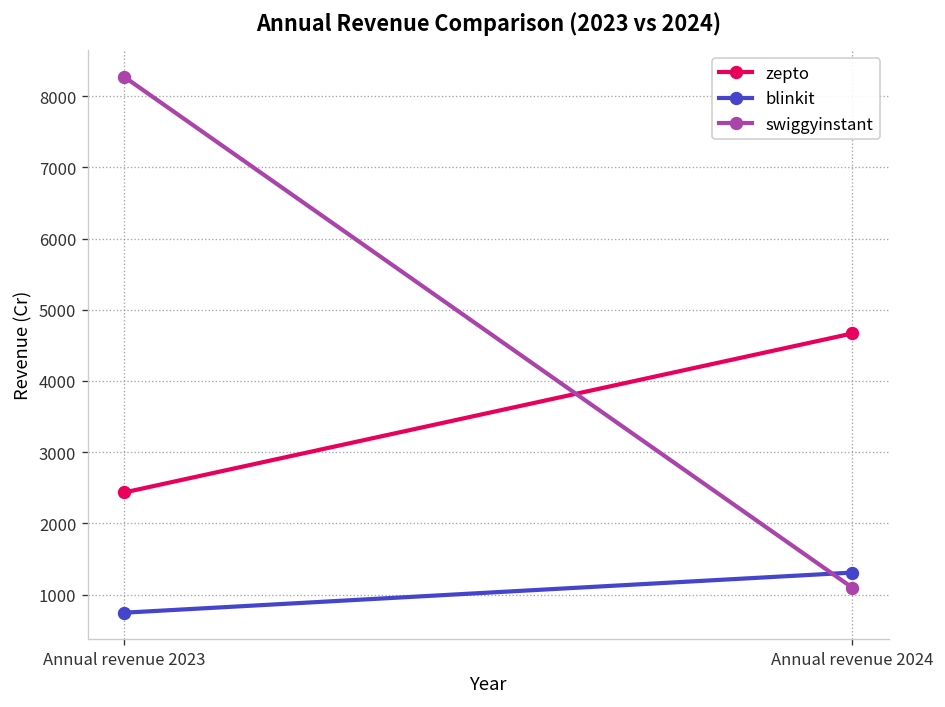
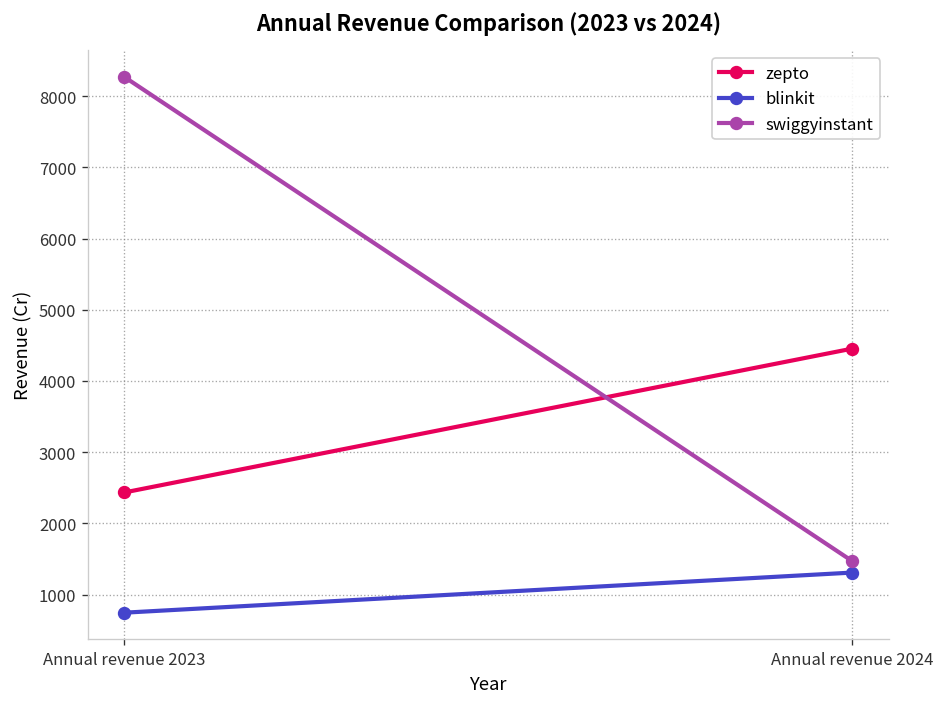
  {
    "zepto": {
      "Annual revenue 2023": 2400,
-     "Annual revenue 2024": 4700
+     "Annual revenue 2024": 4500
    },
    "blinkit": {
      "Annual revenue 2023": 700,
      "Annual revenue 2024": 1300
    },
    "swiggyinstant": {
      "Annual revenue 2023": 8300,
-     "Annual revenue 2024": 1100
+     "Annual revenue 2024": 1500
    }
  }
